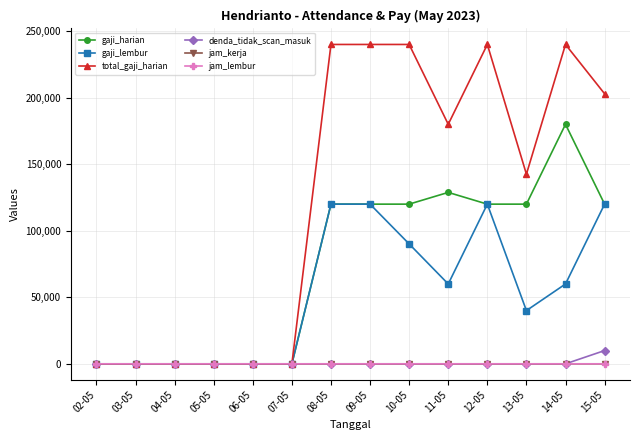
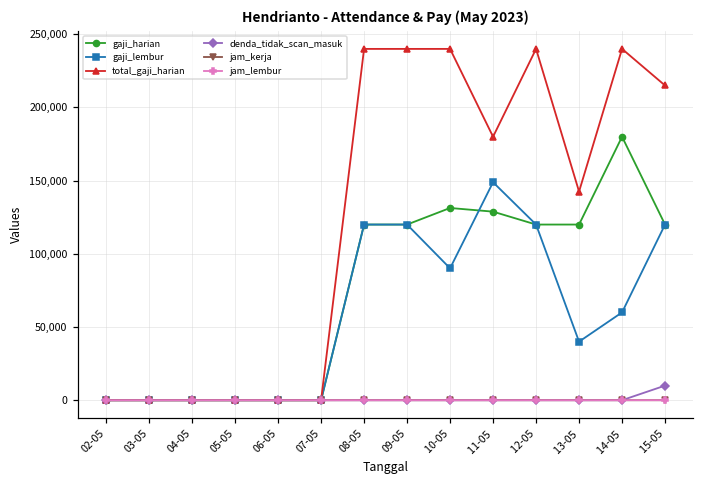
  {
    "gaji_harian": {
-     "10-05": "120,000",
+     "10-05": "131,000",
      "11-05": "129,000",
      "13-05": "120,000",
      "14-05": "180,000"
    },
    "gaji_lembur": {
      "10-05": "90,000",
-     "11-05": "60,000",
+     "11-05": "149,000",
      "13-05": "40,000",
      "14-05": "60,000"
    },
    "total_gaji_harian": {
      "08-05": "240,000",
      "09-05": "240,000",
      "10-05": "240,000",
      "11-05": "180,000",
      "12-05": "240,000",
      "13-05": "143,000",
      "14-05": "240,000",
-     "15-05": "203,000"
+     "15-05": "215,000"
    },
    "denda_tidak_scan_masuk": {
      "15-05": "10,000"
    },
    "jam_lembur": {
      "15-05": "0"
    }
  }
